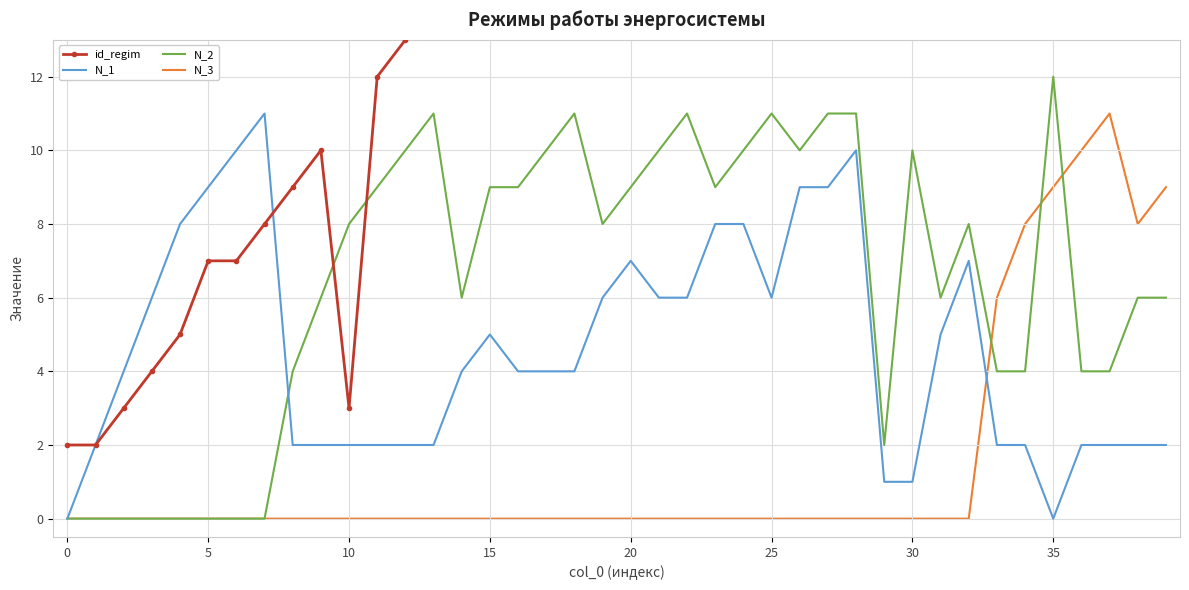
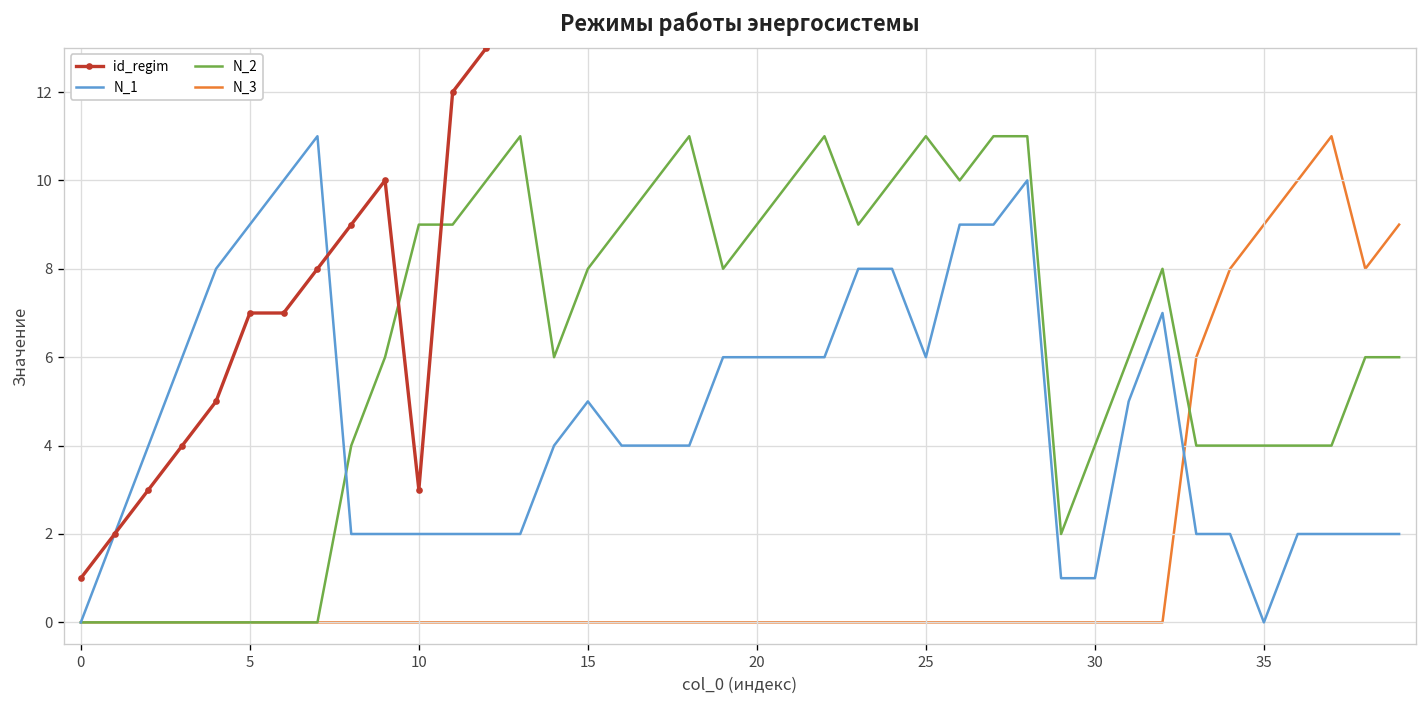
  {
    "id_regim": {
-     "0": 2,
+     "0": 1,
      "5": 7,
      "10": 3
    },
    "N_1": {
      "5": 9,
      "10": 2,
      "15": 5,
-     "20": 7,
+     "20": 6,
      "25": 6,
      "30": 1,
      "35": 0
    },
    "N_2": {
-     "10": 8,
-     "15": 9,
+     "10": 9,
+     "15": 8,
      "20": 9,
      "25": 11,
-     "30": 10,
-     "35": 12
+     "30": 4,
+     "35": 4
    },
    "N_3": {
      "10": 0,
      "15": 0,
      "20": 0,
      "25": 0,
      "30": 0,
      "35": 9
    }
  }
